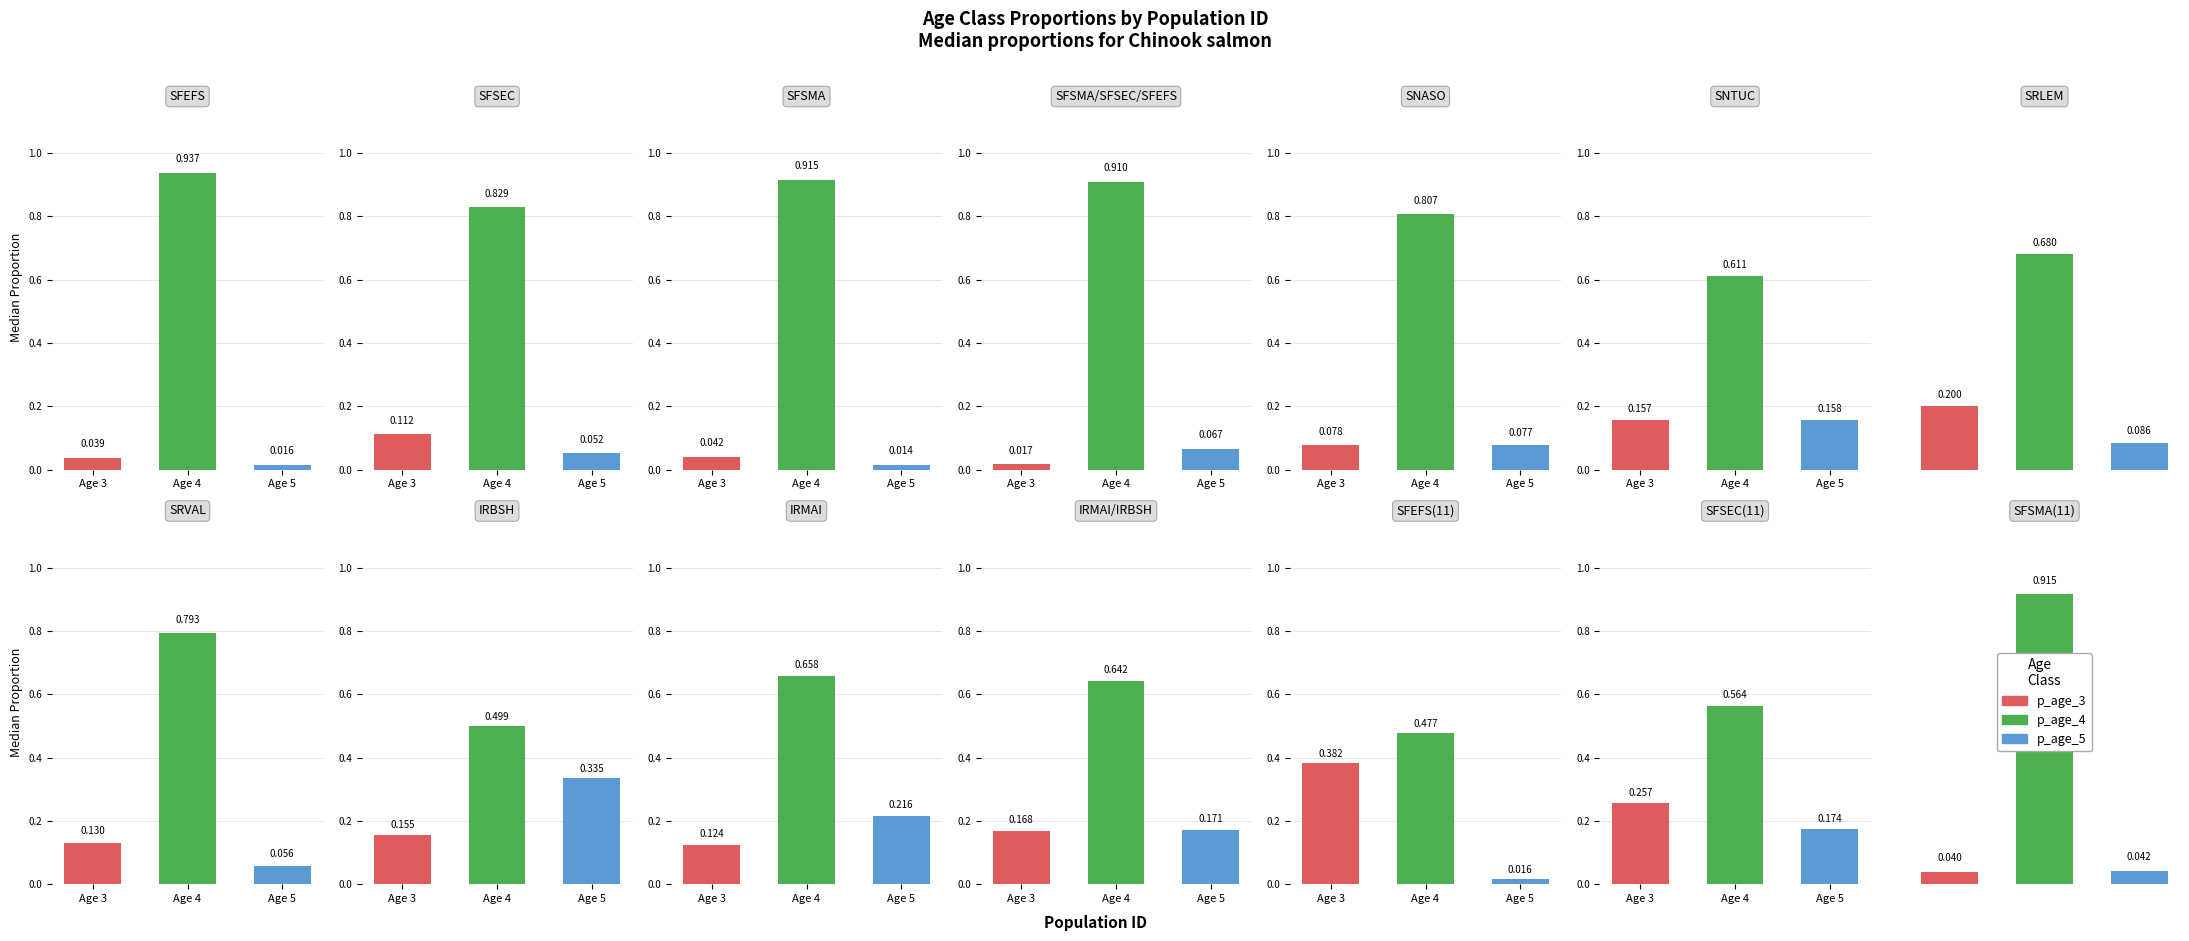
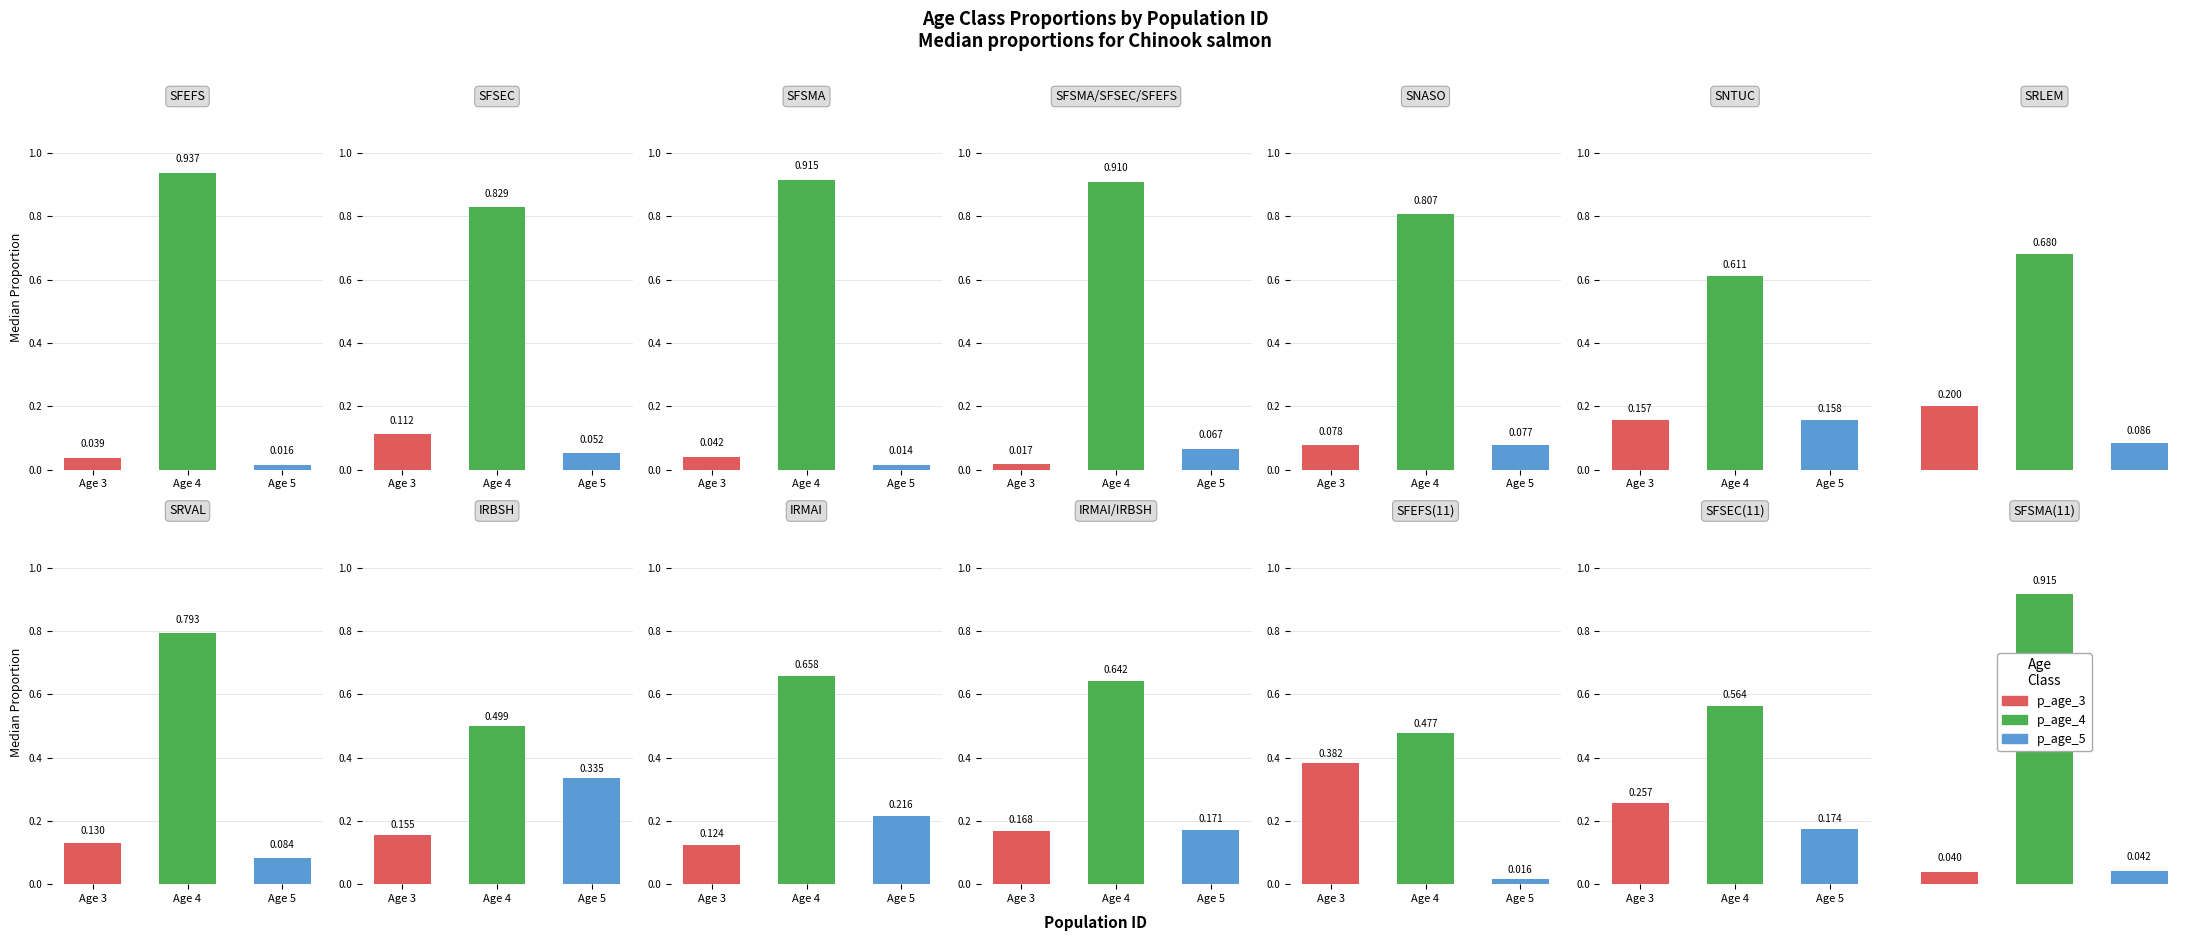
  {
    "SFEFS": {
      "Age 3": 0.039,
      "Age 4": 0.937,
      "Age 5": 0.016
    },
    "SFSEC": {
      "Age 3": 0.112,
      "Age 4": 0.829,
      "Age 5": 0.052
    },
    "SFSMA": {
      "Age 3": 0.042,
      "Age 4": 0.915,
      "Age 5": 0.014
    },
    "SFSMA/SFSEC/SFEFS": {
      "Age 3": 0.017,
      "Age 4": 0.910,
      "Age 5": 0.067
    },
    "SNASO": {
      "Age 3": 0.078,
      "Age 4": 0.807,
      "Age 5": 0.077
    },
    "SNTUC": {
      "Age 3": 0.157,
      "Age 4": 0.611,
      "Age 5": 0.158
    },
    "SRVAL": {
      "Age 3": 0.130,
      "Age 4": 0.793,
-     "Age 5": 0.056
+     "Age 5": 0.084
    },
    "IRBSH": {
      "Age 3": 0.155,
      "Age 4": 0.499,
      "Age 5": 0.335
    },
    "IRMAI": {
      "Age 3": 0.124,
      "Age 4": 0.658,
      "Age 5": 0.216
    },
    "IRMAI/IRBSH": {
      "Age 3": 0.168,
      "Age 4": 0.642,
      "Age 5": 0.171
    },
    "SFEFS(11)": {
      "Age 3": 0.382,
      "Age 4": 0.477,
      "Age 5": 0.016
    },
    "SFSEC(11)": {
      "Age 3": 0.257,
      "Age 4": 0.564,
      "Age 5": 0.174
    }
  }
